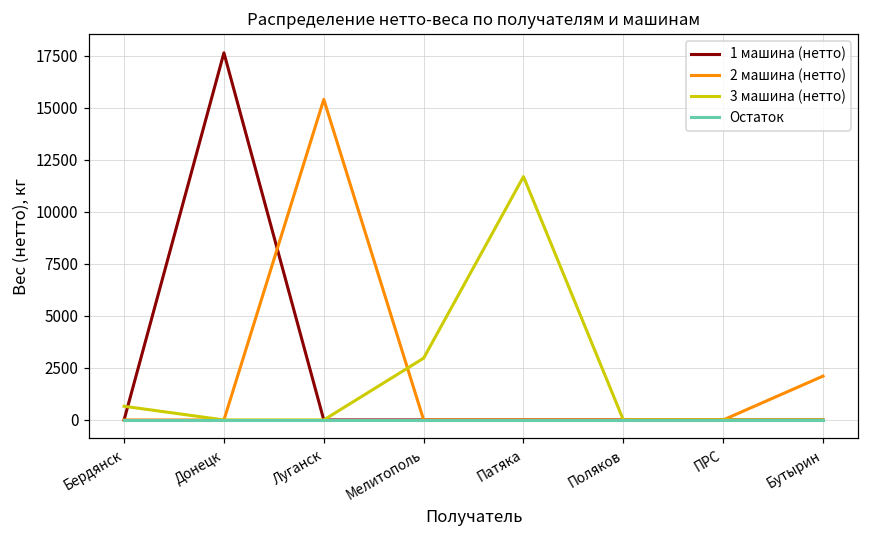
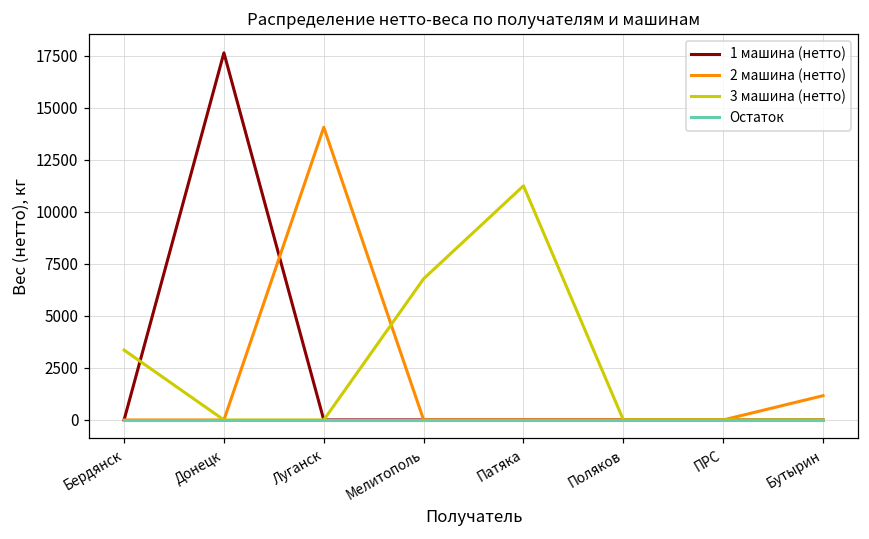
  {
    "1 машина (нетто)": {
      "Донецк": 17700
    },
    "2 машина (нетто)": {
-     "Луганск": 15400,
-     "Бутырин": 2100
+     "Луганск": 14100,
+     "Бутырин": 1200
    },
    "3 машина (нетто)": {
-     "Бердянск": 700,
-     "Мелитополь": 3000,
-     "Патяка": 11700
+     "Бердянск": 3400,
+     "Мелитополь": 6800,
+     "Патяка": 11300
    }
  }
